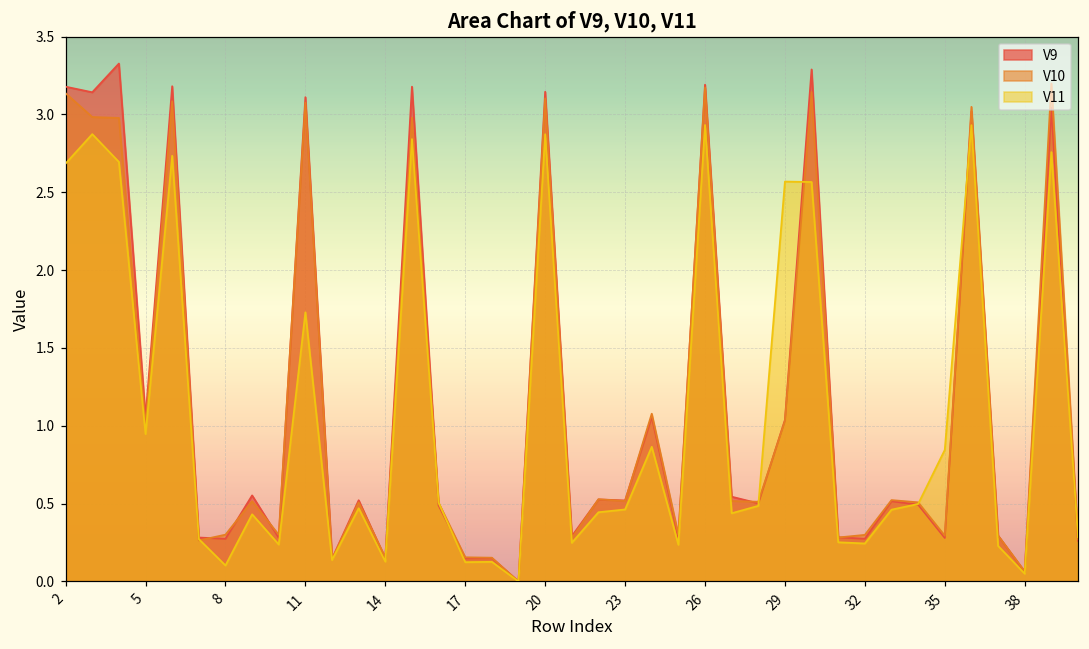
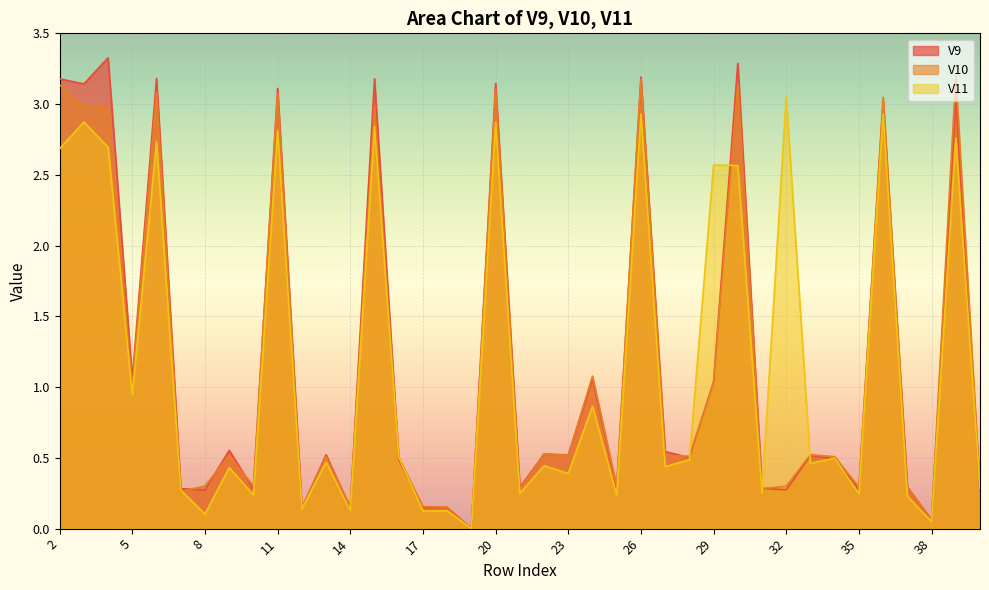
  {
    "V11": {
      "2": 2.69,
      "5": 0.95,
      "8": 0.10,
-     "11": 1.73,
+     "11": 2.81,
      "14": 0.13,
      "17": 0.12,
      "20": 2.87,
-     "23": 0.46,
+     "23": 0.39,
      "26": 2.93,
      "29": 2.57,
-     "32": 0.24,
-     "35": 0.85
+     "32": 3.05,
+     "35": 0.24
    }
  }
